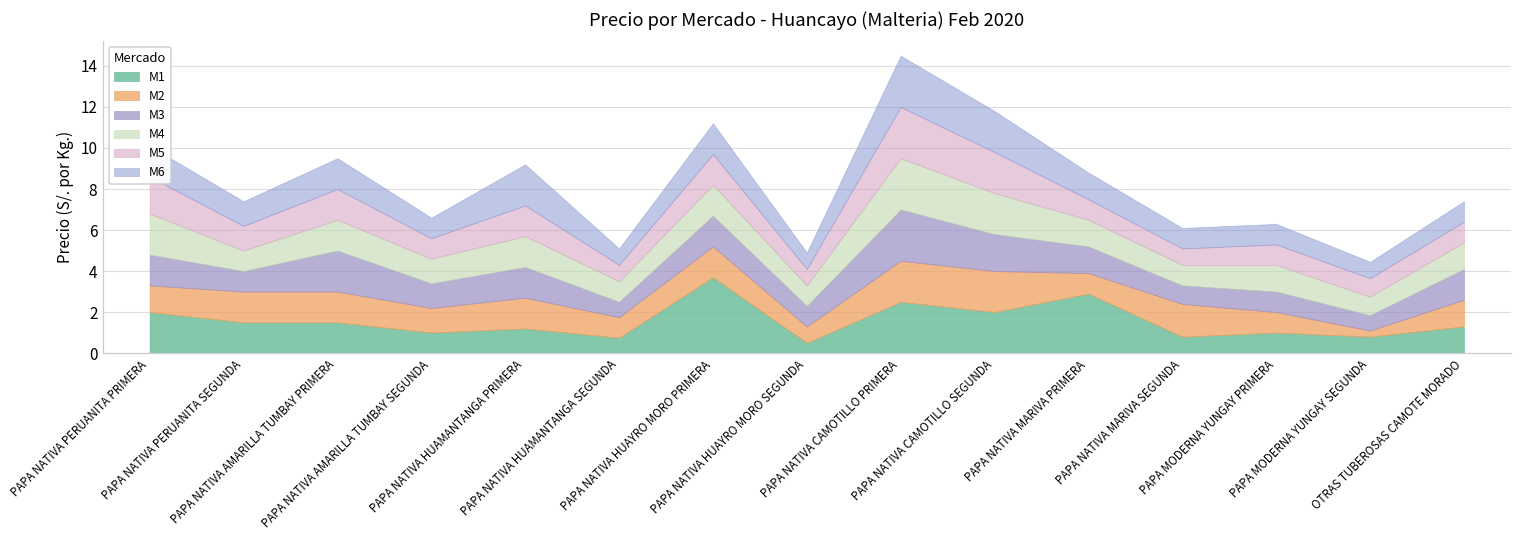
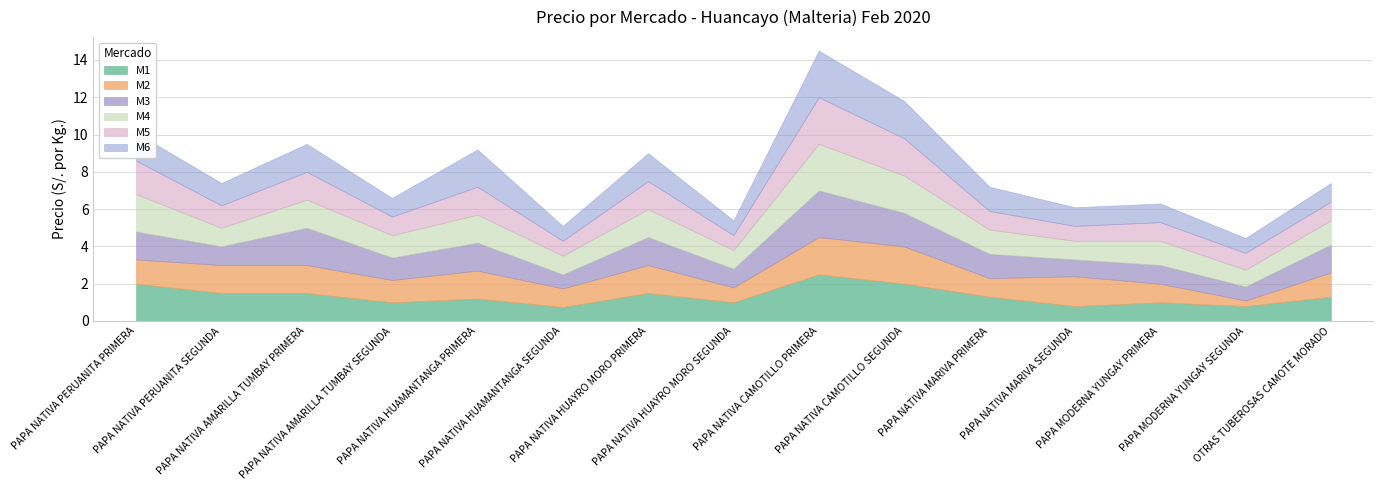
  {
    "M1": {
      "PAPA NATIVA PERUANITA PRIMERA": 2.0,
      "PAPA NATIVA PERUANITA SEGUNDA": 1.5,
      "PAPA NATIVA AMARILLA TUMBAY PRIMERA": 1.5,
      "PAPA NATIVA AMARILLA TUMBAY SEGUNDA": 1.0,
      "PAPA NATIVA HUAMANTANGA PRIMERA": 1.2,
      "PAPA NATIVA HUAMANTANGA SEGUNDA": 0.8,
-     "PAPA NATIVA HUAYRO MORO PRIMERA": 3.7,
-     "PAPA NATIVA HUAYRO MORO SEGUNDA": 0.5,
+     "PAPA NATIVA HUAYRO MORO PRIMERA": 1.5,
+     "PAPA NATIVA HUAYRO MORO SEGUNDA": 1.0,
      "PAPA NATIVA CAMOTILLO PRIMERA": 2.5,
      "PAPA NATIVA CAMOTILLO SEGUNDA": 2.0,
-     "PAPA NATIVA MARIVA PRIMERA": 2.9,
+     "PAPA NATIVA MARIVA PRIMERA": 1.3,
      "PAPA NATIVA MARIVA SEGUNDA": 0.8,
      "PAPA MODERNA YUNGAY PRIMERA": 1.0,
      "PAPA MODERNA YUNGAY SEGUNDA": 0.8,
      "OTRAS TUBEROSAS CAMOTE MORADO": 1.3
    },
    "M2": {
      "PAPA NATIVA PERUANITA PRIMERA": 1.3,
      "PAPA NATIVA PERUANITA SEGUNDA": 1.5,
      "PAPA NATIVA AMARILLA TUMBAY PRIMERA": 1.5,
      "PAPA NATIVA AMARILLA TUMBAY SEGUNDA": 1.2,
      "PAPA NATIVA HUAMANTANGA PRIMERA": 1.5,
      "PAPA NATIVA HUAMANTANGA SEGUNDA": 1.0,
      "PAPA NATIVA HUAYRO MORO PRIMERA": 1.5,
      "PAPA NATIVA HUAYRO MORO SEGUNDA": 0.8,
      "PAPA NATIVA CAMOTILLO PRIMERA": 2.0,
      "PAPA NATIVA CAMOTILLO SEGUNDA": 2.0,
      "PAPA NATIVA MARIVA PRIMERA": 1.0,
      "PAPA NATIVA MARIVA SEGUNDA": 1.6,
      "PAPA MODERNA YUNGAY PRIMERA": 1.0,
      "PAPA MODERNA YUNGAY SEGUNDA": 0.3,
      "OTRAS TUBEROSAS CAMOTE MORADO": 1.3
    }
  }
